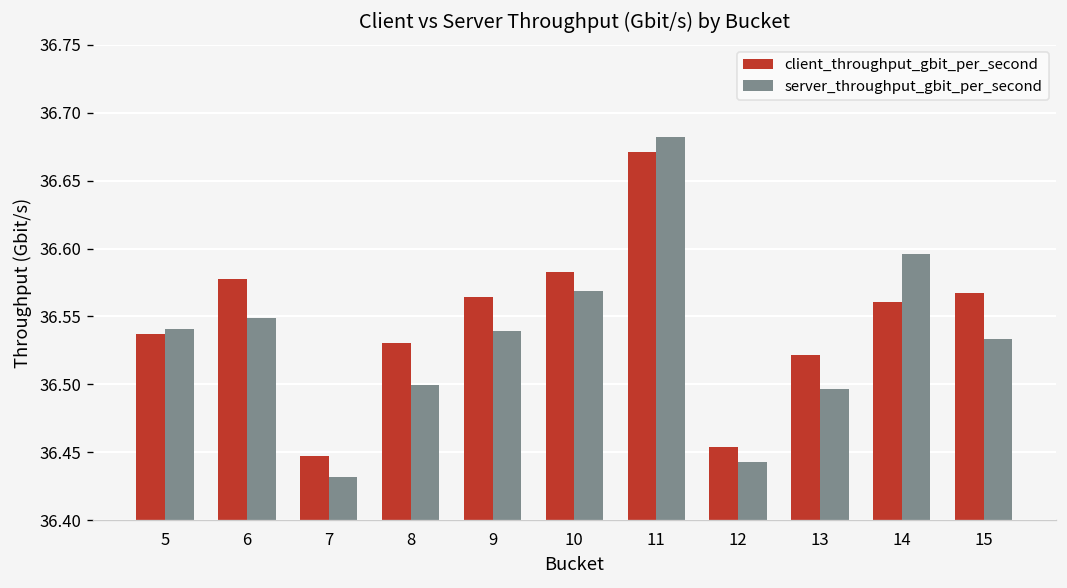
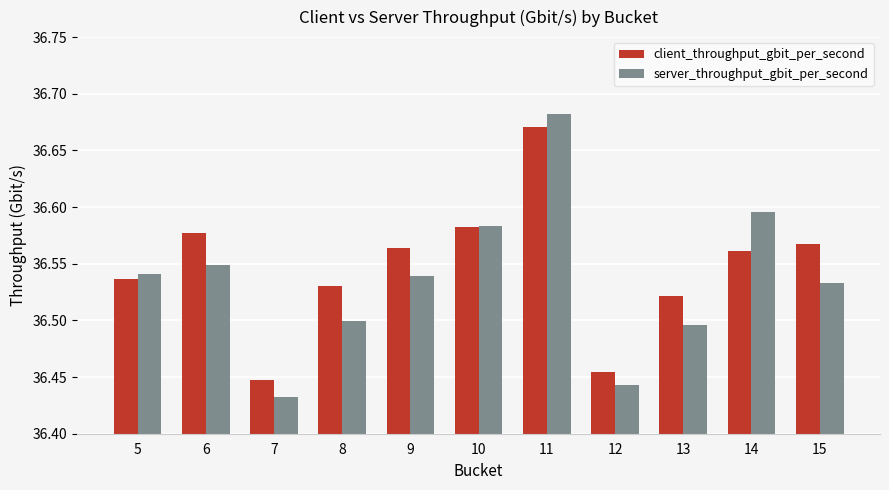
  {
    "client_throughput_gbit_per_second": {
      "5": 36.537,
      "6": 36.577,
      "7": 36.447,
      "8": 36.531,
      "9": 36.564,
      "10": 36.583,
      "11": 36.671,
      "12": 36.454,
      "13": 36.522,
      "14": 36.561,
      "15": 36.567
    },
    "server_throughput_gbit_per_second": {
      "5": 36.541,
      "6": 36.549,
      "7": 36.432,
      "8": 36.500,
      "9": 36.539,
-     "10": 36.569,
+     "10": 36.583,
      "11": 36.682,
      "12": 36.443,
      "13": 36.496,
      "14": 36.596,
      "15": 36.533
    }
  }
